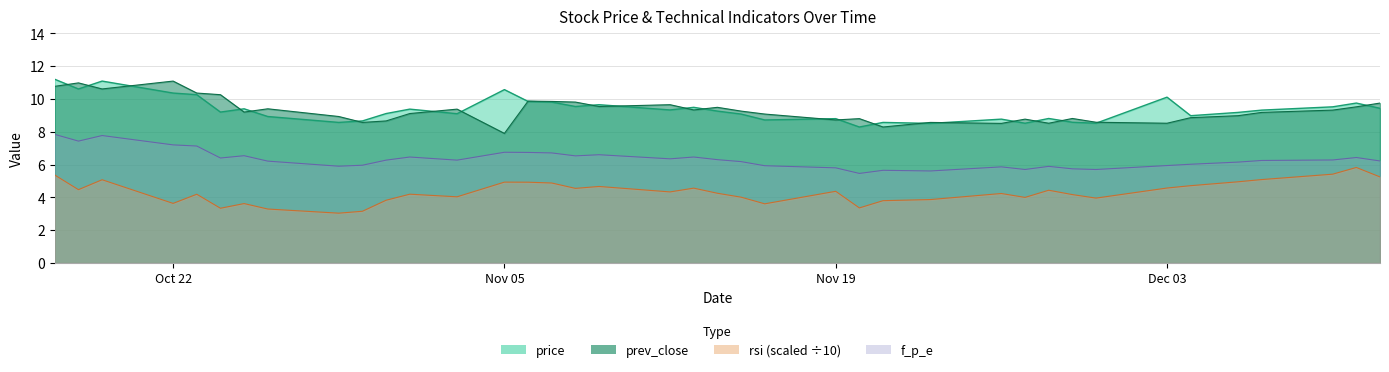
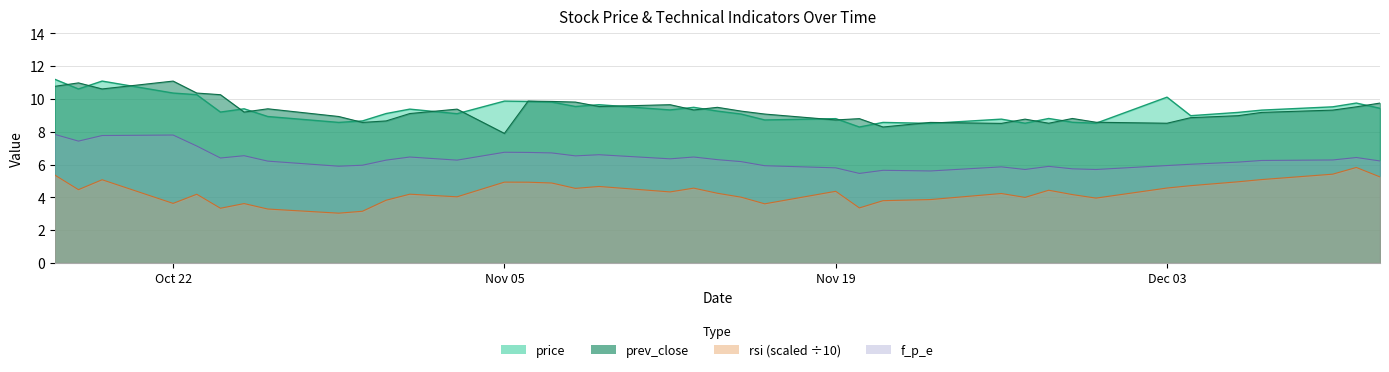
  {
    "price": {
      "Oct 22": 10.4,
-     "Nov 05": 10.6,
+     "Nov 05": 9.9,
      "Dec 03": 10.1
    },
    "prev_close": {
      "Oct 22": 11.1,
      "Nov 05": 7.9,
      "Dec 03": 8.5
    },
    "rsi (scaled ÷10)": {
      "Oct 22": 3.6,
      "Nov 05": 4.9,
      "Nov 19": 4.4,
      "Dec 03": 4.6
    },
    "f_p_e": {
-     "Oct 22": 7.2,
+     "Oct 22": 7.8,
      "Nov 05": 6.8,
      "Nov 19": 5.8,
      "Dec 03": 5.9
    }
  }
